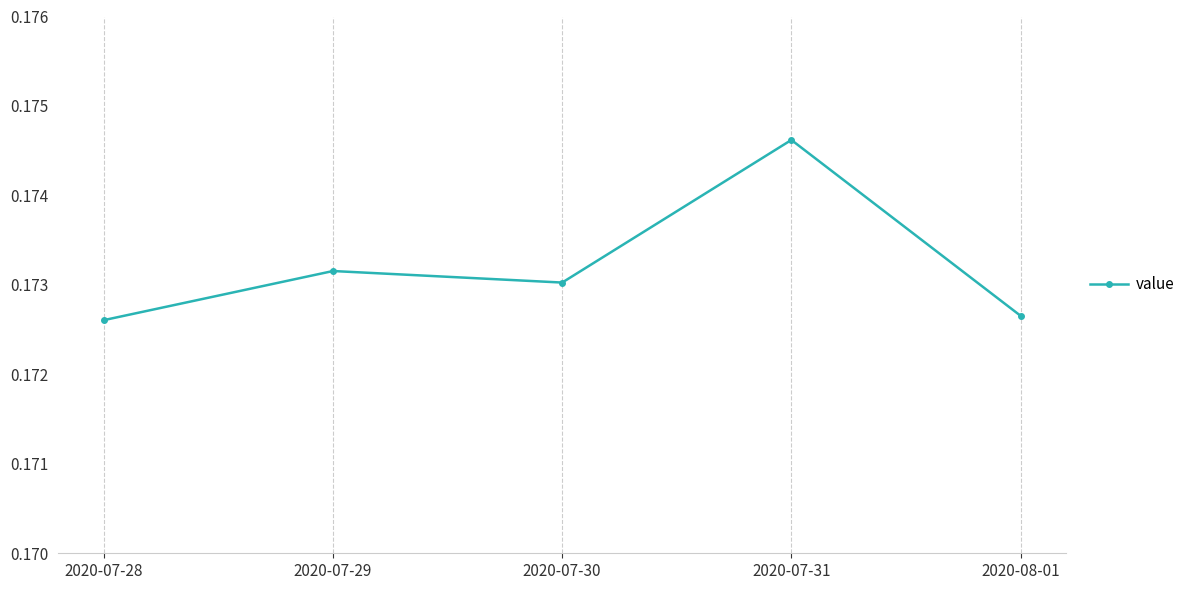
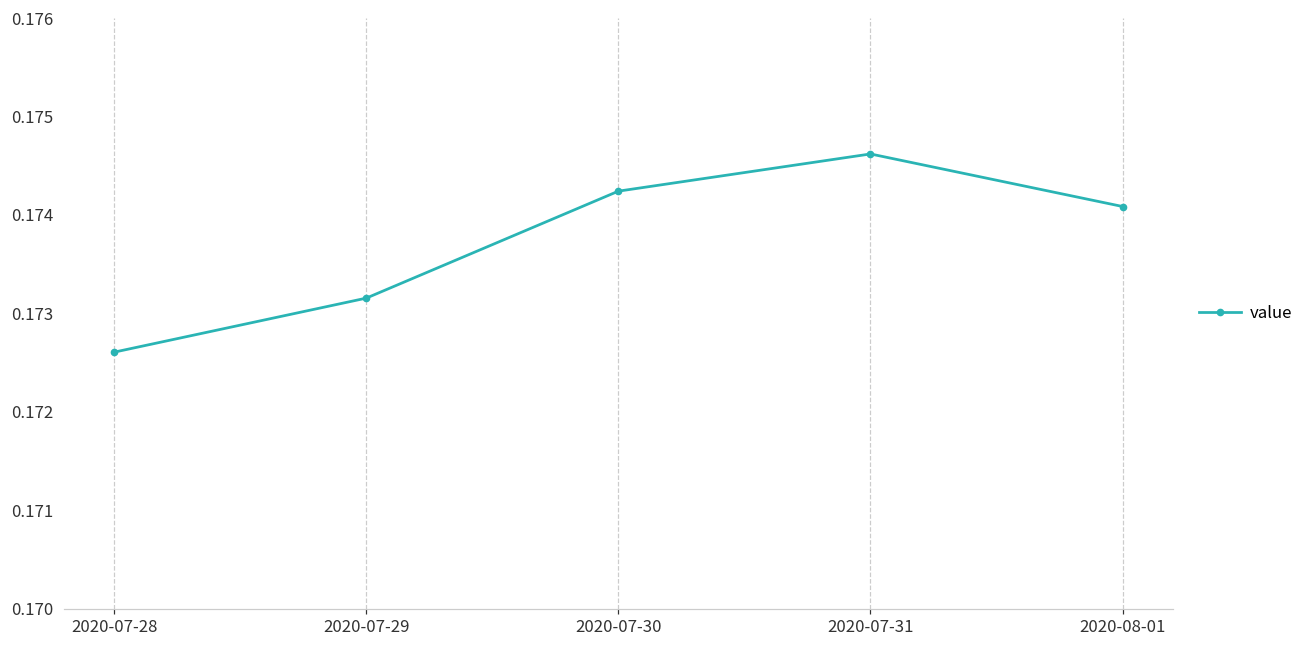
  {
    "2020-07-28": 0.1726,
    "2020-07-29": 0.1732,
-   "2020-07-30": 0.1730,
+   "2020-07-30": 0.1742,
    "2020-07-31": 0.1746,
-   "2020-08-01": 0.1727
+   "2020-08-01": 0.1741
  }
